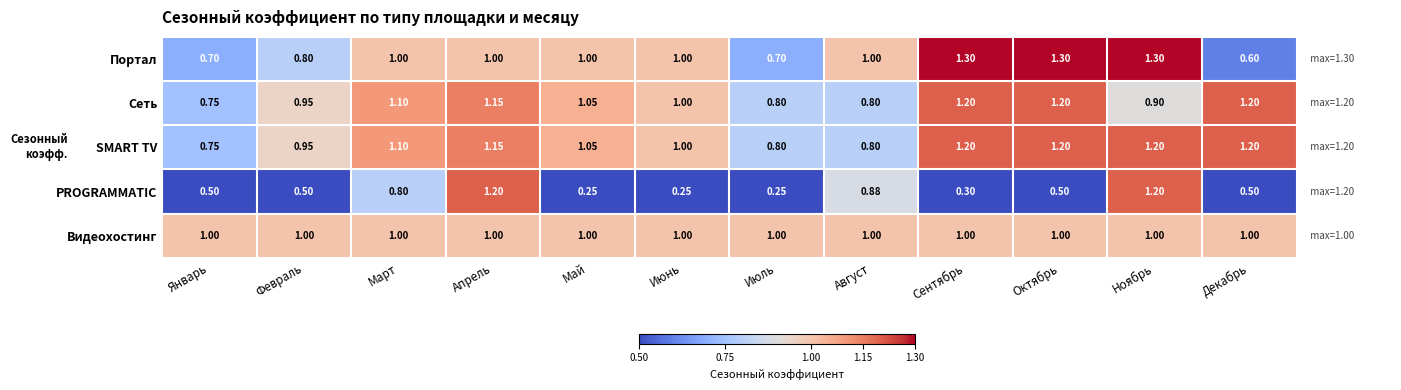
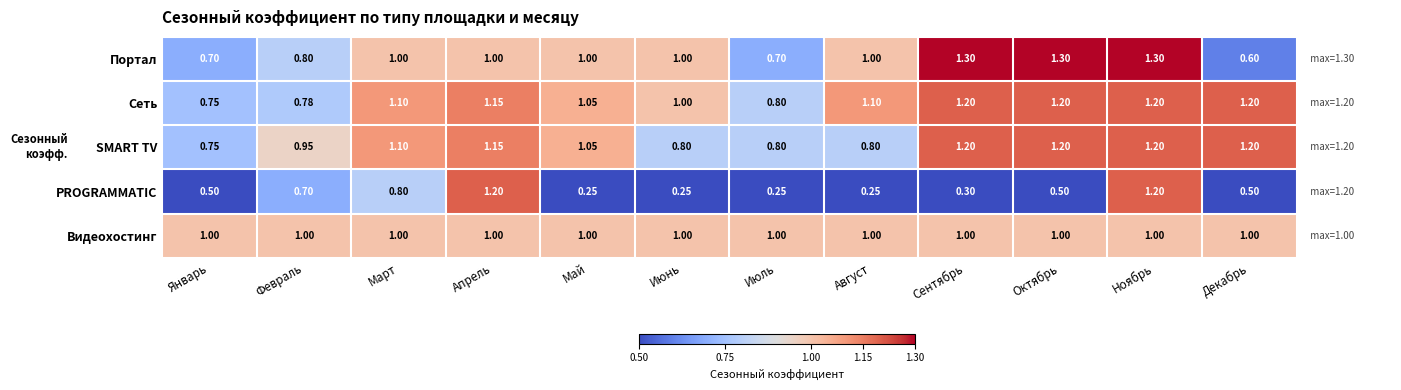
  {
    "Портал": {
      "Январь": 0.70,
      "Февраль": 0.80,
      "Март": 1.00,
      "Апрель": 1.00,
      "Май": 1.00,
      "Июнь": 1.00,
      "Июль": 0.70,
      "Август": 1.00,
      "Сентябрь": 1.30,
      "Октябрь": 1.30,
      "Ноябрь": 1.30,
      "Декабрь": 0.60
    },
    "Сеть": {
      "Январь": 0.75,
-     "Февраль": 0.95,
+     "Февраль": 0.78,
      "Март": 1.10,
      "Апрель": 1.15,
      "Май": 1.05,
      "Июнь": 1.00,
      "Июль": 0.80,
-     "Август": 0.80,
+     "Август": 1.10,
      "Сентябрь": 1.20,
      "Октябрь": 1.20,
-     "Ноябрь": 0.90,
+     "Ноябрь": 1.20,
      "Декабрь": 1.20
    },
    "SMART TV": {
      "Январь": 0.75,
      "Февраль": 0.95,
      "Март": 1.10,
      "Апрель": 1.15,
      "Май": 1.05,
-     "Июнь": 1.00,
+     "Июнь": 0.80,
      "Июль": 0.80,
      "Август": 0.80,
      "Сентябрь": 1.20,
      "Октябрь": 1.20,
      "Ноябрь": 1.20,
      "Декабрь": 1.20
    },
    "PROGRAMMATIC": {
      "Январь": 0.50,
-     "Февраль": 0.50,
+     "Февраль": 0.70,
      "Март": 0.80,
      "Апрель": 1.20,
      "Май": 0.25,
      "Июнь": 0.25,
      "Июль": 0.25,
-     "Август": 0.88,
+     "Август": 0.25,
      "Сентябрь": 0.30,
      "Октябрь": 0.50,
      "Ноябрь": 1.20,
      "Декабрь": 0.50
    },
    "Видеохостинг": {
      "Январь": 1.00,
      "Февраль": 1.00,
      "Март": 1.00,
      "Апрель": 1.00,
      "Май": 1.00,
      "Июнь": 1.00,
      "Июль": 1.00,
      "Август": 1.00,
      "Сентябрь": 1.00,
      "Октябрь": 1.00,
      "Ноябрь": 1.00,
      "Декабрь": 1.00
    }
  }
